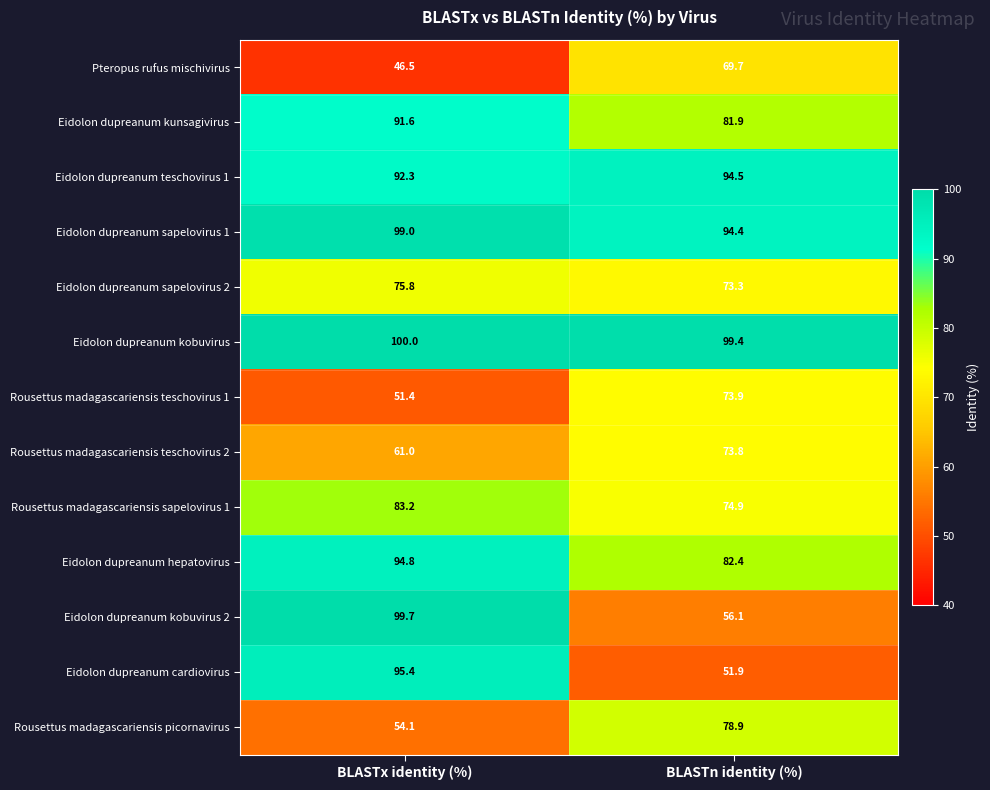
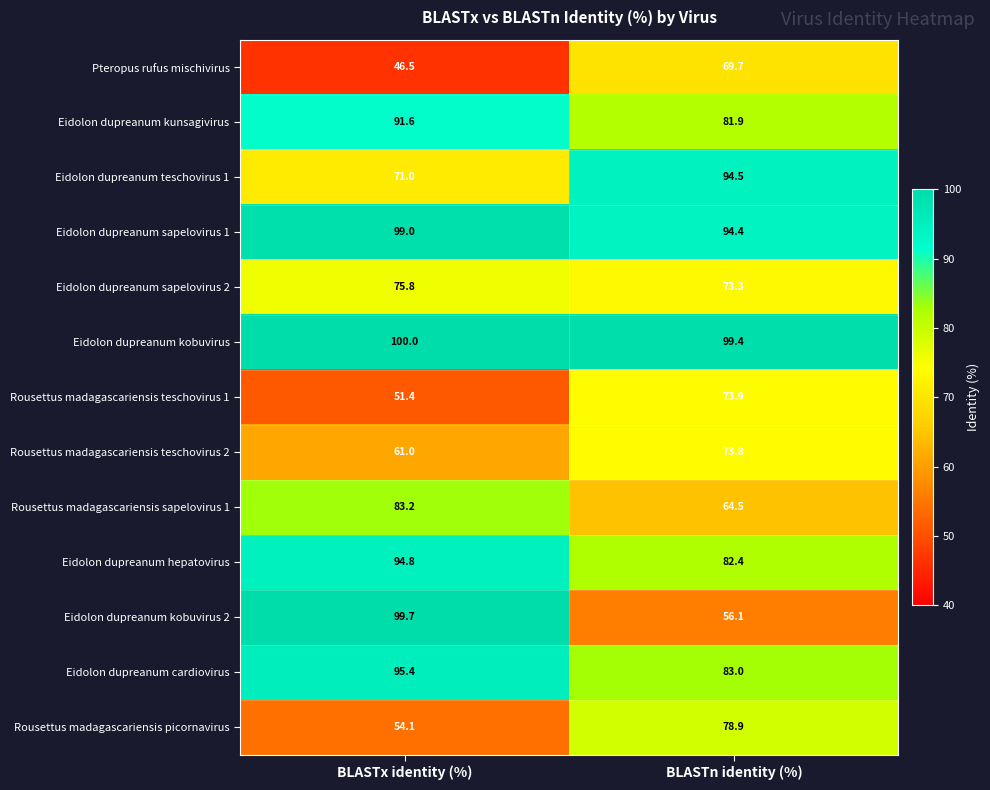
  {
    "Pteropus rufus mischivirus": {
      "BLASTx identity (%)": 46.5,
      "BLASTn identity (%)": 69.7
    },
    "Eidolon dupreanum kunsagivirus": {
      "BLASTx identity (%)": 91.6,
      "BLASTn identity (%)": 81.9
    },
    "Eidolon dupreanum teschovirus 1": {
-     "BLASTx identity (%)": 92.3,
+     "BLASTx identity (%)": 71.0,
      "BLASTn identity (%)": 94.5
    },
    "Eidolon dupreanum sapelovirus 1": {
      "BLASTx identity (%)": 99.0,
      "BLASTn identity (%)": 94.4
    },
    "Eidolon dupreanum sapelovirus 2": {
      "BLASTx identity (%)": 75.8,
      "BLASTn identity (%)": 73.3
    },
    "Eidolon dupreanum kobuvirus": {
      "BLASTx identity (%)": 100.0,
      "BLASTn identity (%)": 99.4
    },
    "Rousettus madagascariensis teschovirus 1": {
      "BLASTx identity (%)": 51.4,
      "BLASTn identity (%)": 73.9
    },
    "Rousettus madagascariensis teschovirus 2": {
      "BLASTx identity (%)": 61.0,
      "BLASTn identity (%)": 73.8
    },
    "Rousettus madagascariensis sapelovirus 1": {
      "BLASTx identity (%)": 83.2,
-     "BLASTn identity (%)": 74.9
+     "BLASTn identity (%)": 64.5
    },
    "Eidolon dupreanum hepatovirus": {
      "BLASTx identity (%)": 94.8,
      "BLASTn identity (%)": 82.4
    },
    "Eidolon dupreanum kobuvirus 2": {
      "BLASTx identity (%)": 99.7,
      "BLASTn identity (%)": 56.1
    },
    "Eidolon dupreanum cardiovirus": {
      "BLASTx identity (%)": 95.4,
-     "BLASTn identity (%)": 51.9
+     "BLASTn identity (%)": 83.0
    },
    "Rousettus madagascariensis picornavirus": {
      "BLASTx identity (%)": 54.1,
      "BLASTn identity (%)": 78.9
    }
  }
